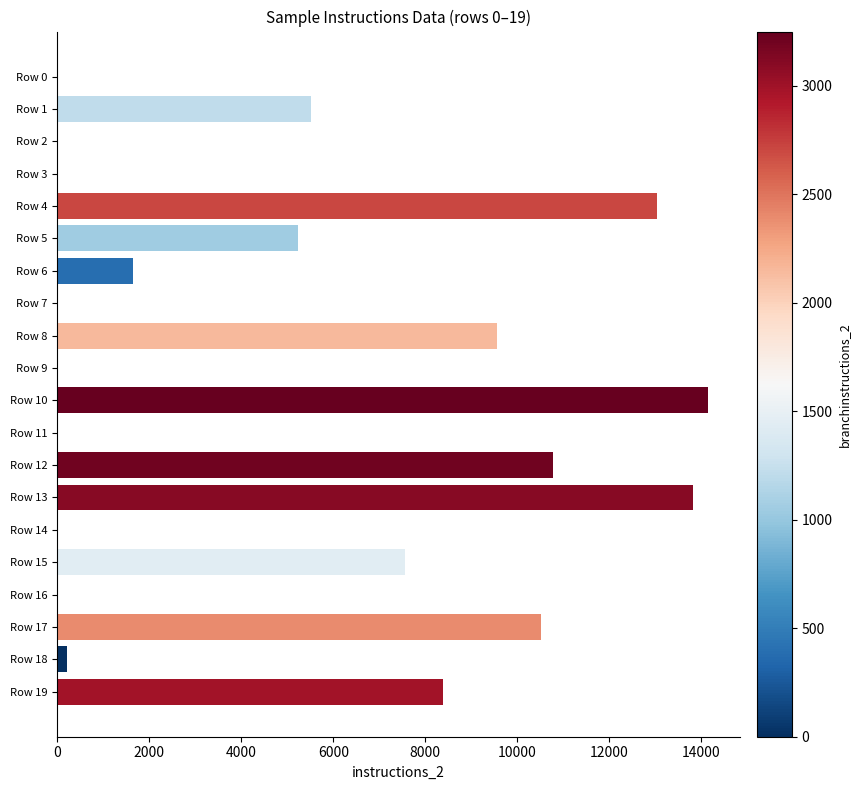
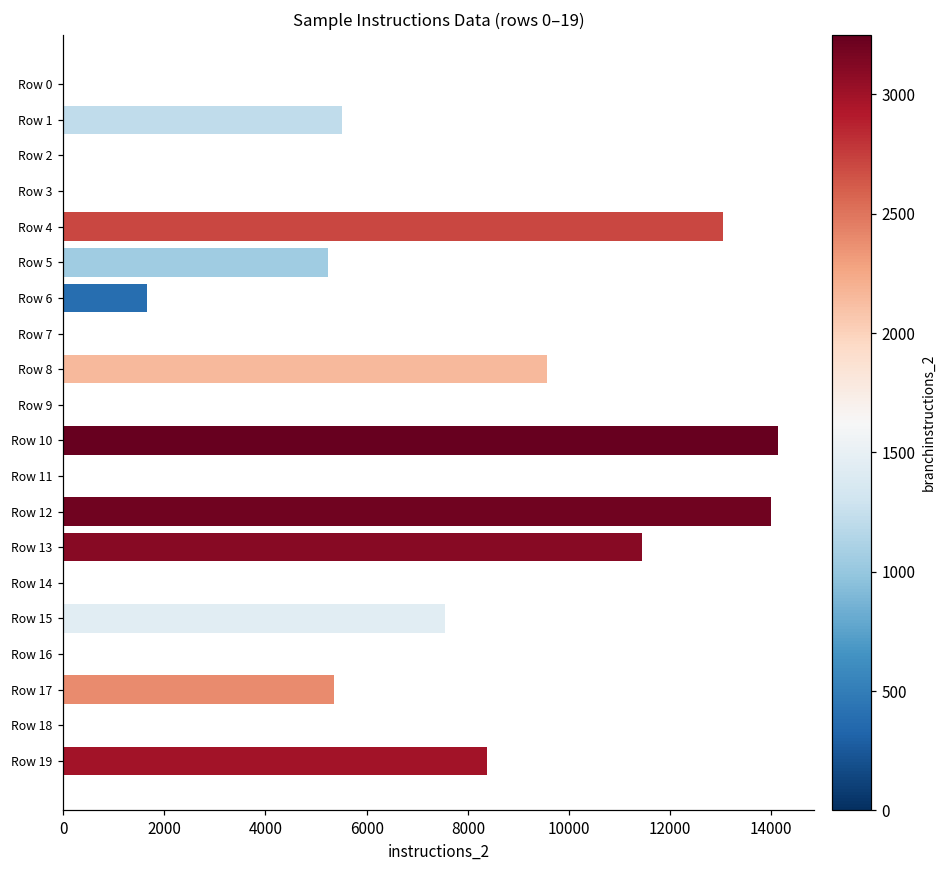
  {
    "Row 0": 0,
    "Row 1": 5500,
    "Row 2": 0,
    "Row 3": 0,
    "Row 4": 13000,
    "Row 5": 5200,
    "Row 6": 1700,
    "Row 7": 0,
    "Row 8": 9600,
    "Row 9": 0,
    "Row 10": 14100,
    "Row 11": 0,
-   "Row 12": 10800,
-   "Row 13": 13800,
+   "Row 12": 14000,
+   "Row 13": 11400,
    "Row 14": 0,
    "Row 15": 7500,
    "Row 16": 0,
-   "Row 17": 10500,
-   "Row 18": 200,
+   "Row 17": 5300,
+   "Row 18": 0,
    "Row 19": 8400
  }
